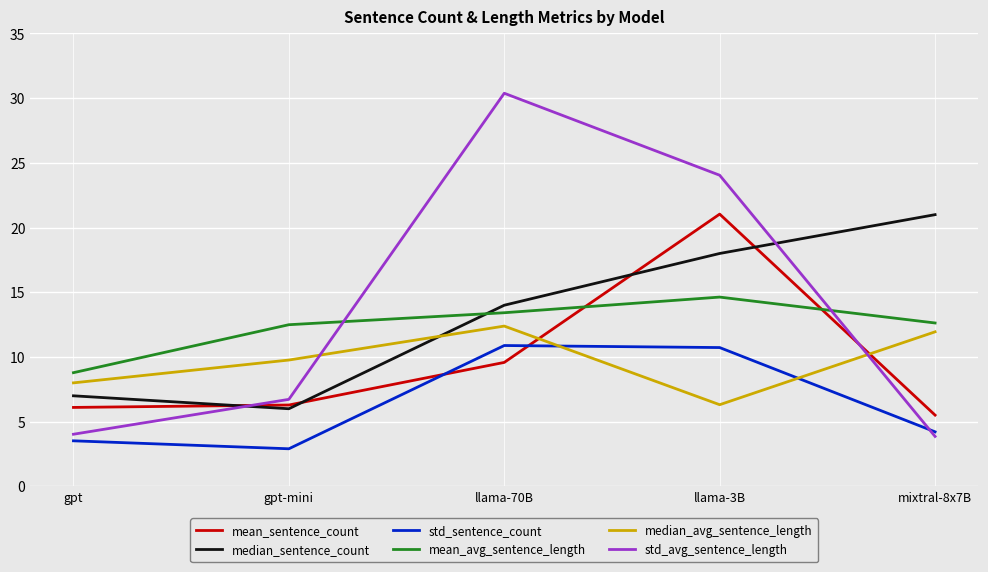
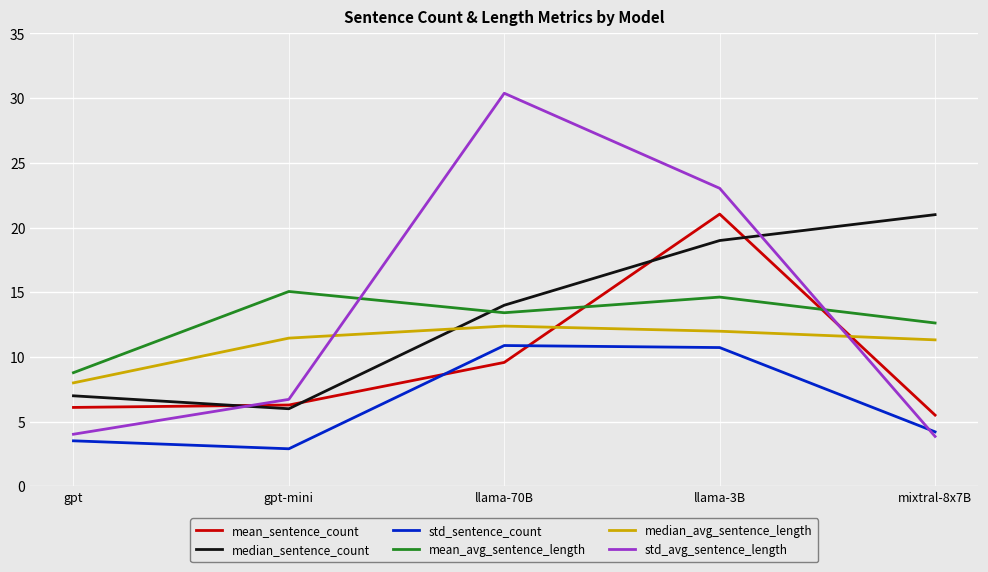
  {
    "mean_sentence_count": {
      "gpt": 6.1,
      "gpt-mini": 6.3,
      "llama-70B": 9.6,
      "llama-3B": 21.0,
      "mixtral-8x7B": 5.5
    },
    "median_sentence_count": {
      "gpt": 7,
      "gpt-mini": 6,
      "llama-70B": 14,
-     "llama-3B": 18,
+     "llama-3B": 19,
      "mixtral-8x7B": 21
    },
    "std_sentence_count": {
      "gpt": 3.5,
      "gpt-mini": 2.9,
      "llama-70B": 10.9,
      "llama-3B": 10.7,
      "mixtral-8x7B": 4.2
    },
    "mean_avg_sentence_length": {
      "gpt": 8.8,
-     "gpt-mini": 12.5,
+     "gpt-mini": 15.1,
      "llama-70B": 13.4,
      "llama-3B": 14.6,
      "mixtral-8x7B": 12.6
    },
    "median_avg_sentence_length": {
      "gpt": 8.0,
-     "gpt-mini": 9.8,
+     "gpt-mini": 11.5,
      "llama-70B": 12.4,
-     "llama-3B": 6.3,
-     "mixtral-8x7B": 11.9
+     "llama-3B": 12.0,
+     "mixtral-8x7B": 11.3
    },
    "std_avg_sentence_length": {
      "gpt": 4.0,
      "gpt-mini": 6.7,
      "llama-70B": 30.4,
-     "llama-3B": 24.0,
+     "llama-3B": 23.0,
      "mixtral-8x7B": 3.9
    }
  }
